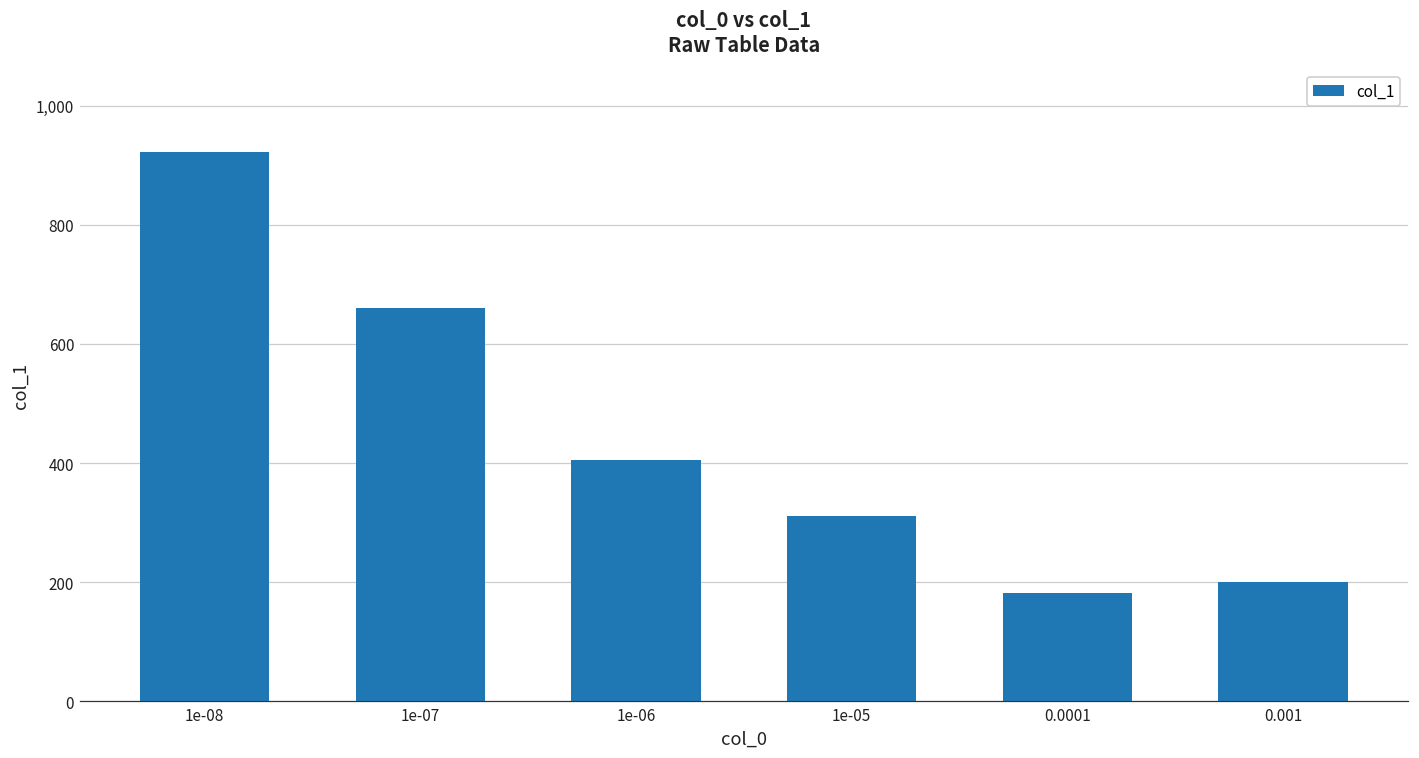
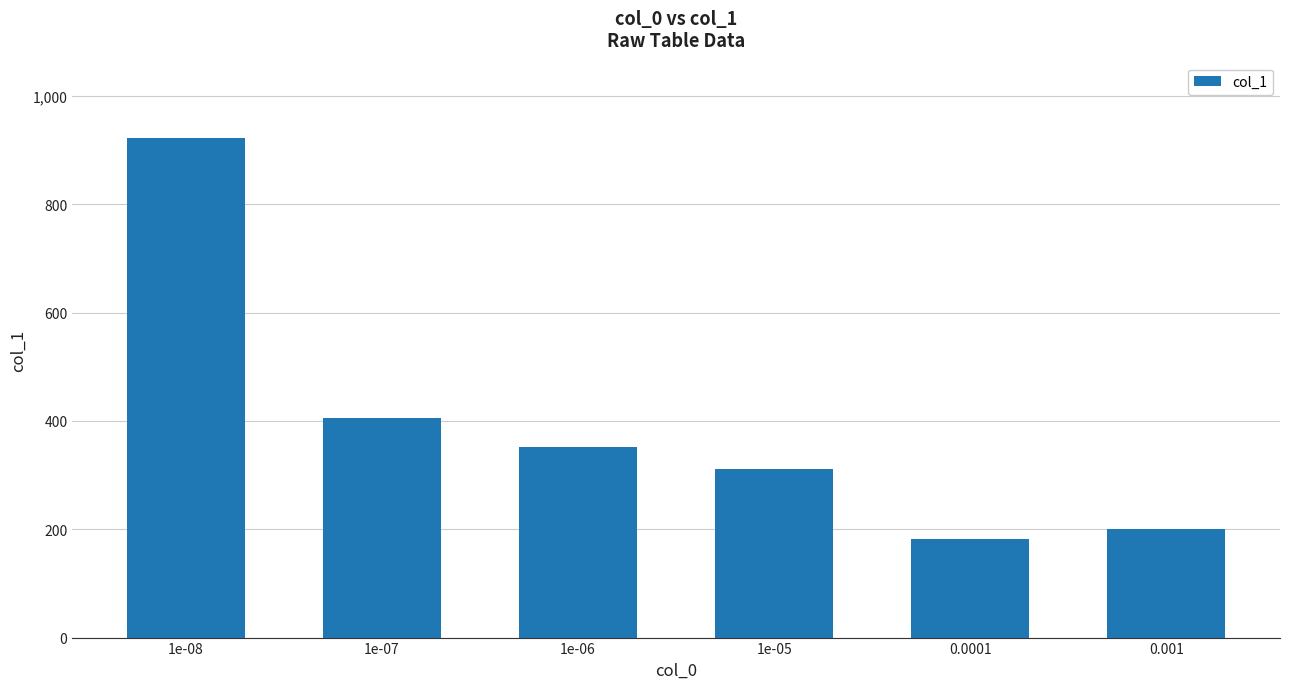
  {
    "1e-08": 920,
-   "1e-07": 660,
-   "1e-06": 410,
+   "1e-07": 410,
+   "1e-06": 350,
    "1e-05": 310,
    "0.0001": 180,
    "0.001": 200
  }
